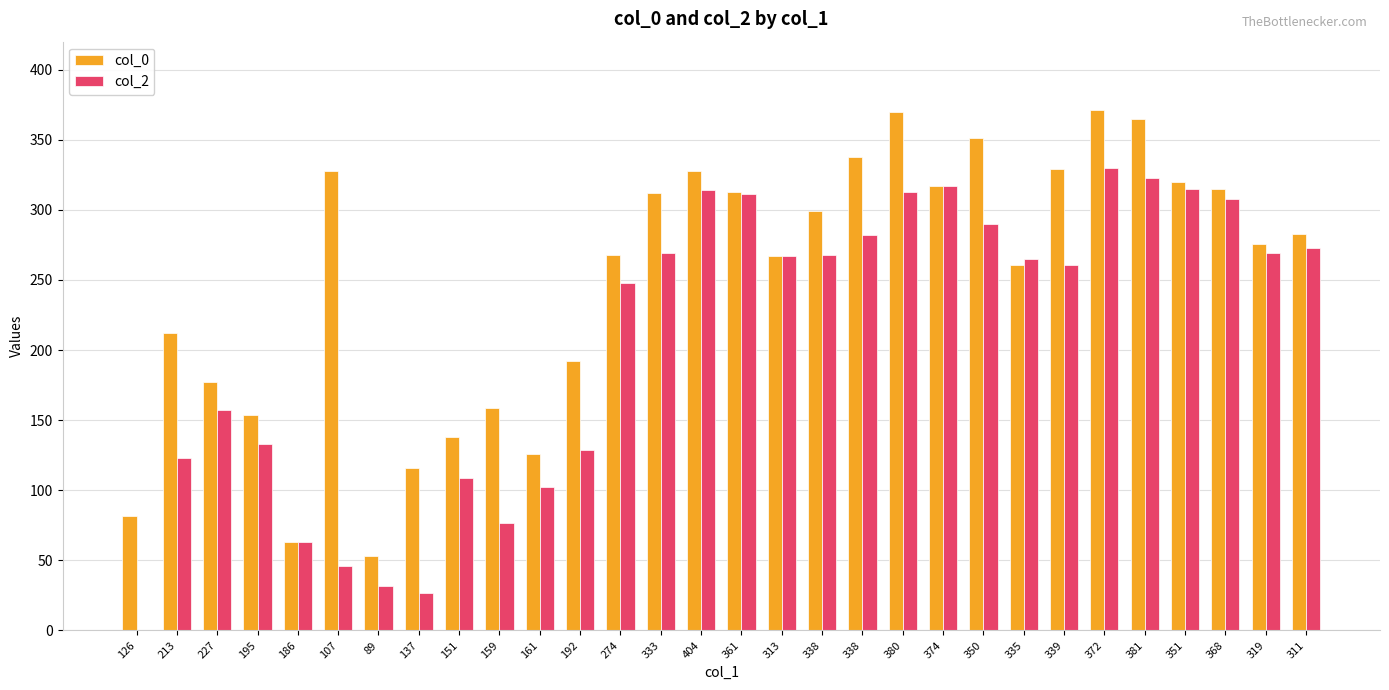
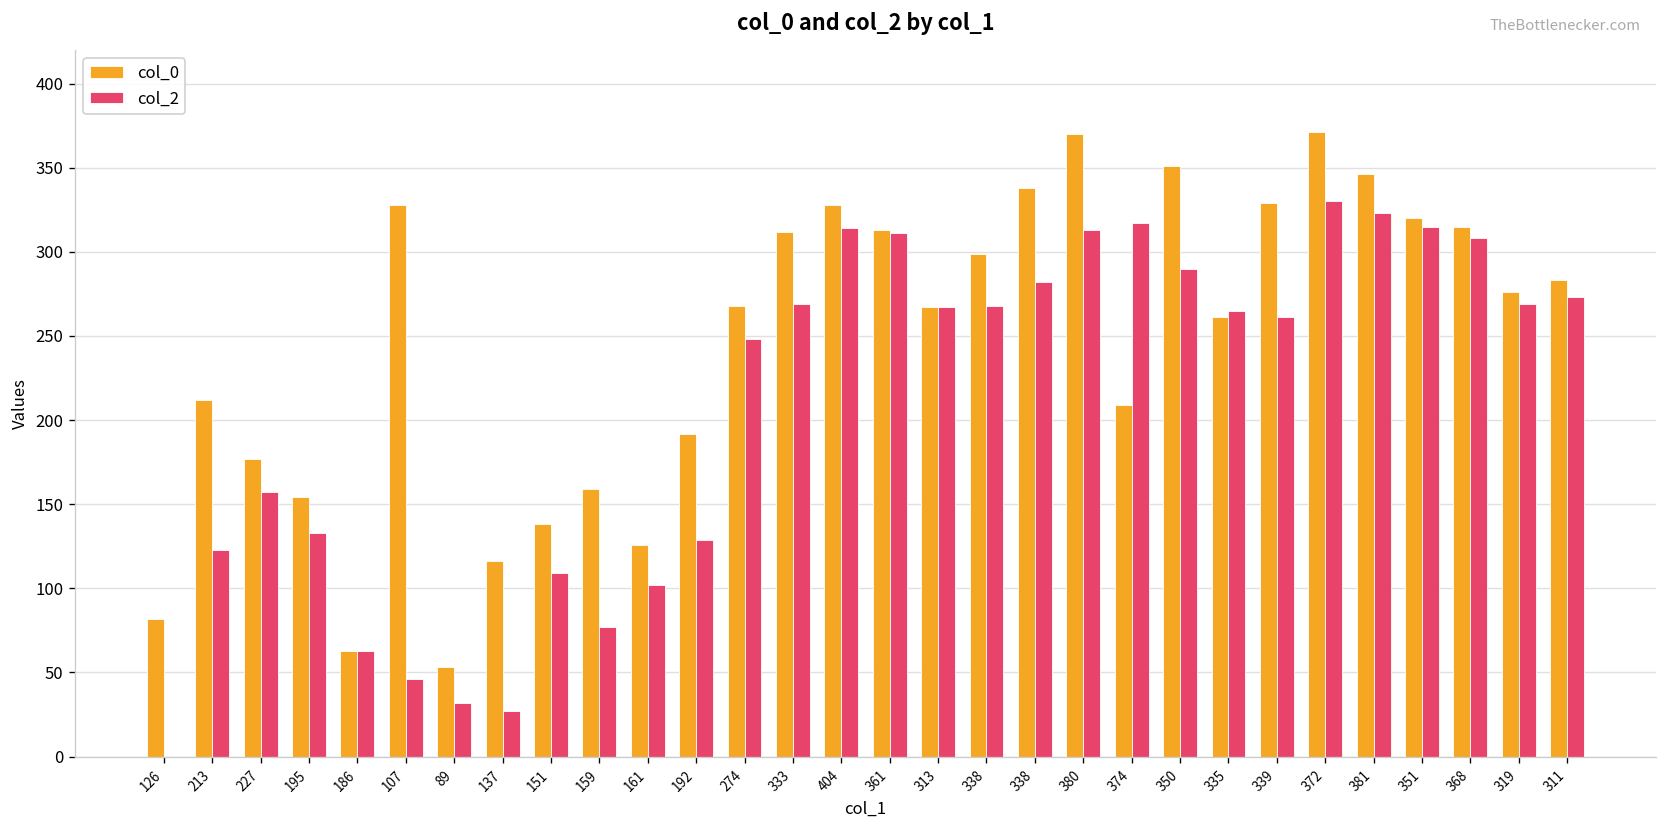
  {
    "col_0": {
      "126": 82,
      "213": 212,
      "227": 177,
      "195": 154,
      "186": 63,
      "107": 328,
      "89": 53,
      "137": 116,
      "151": 138,
      "159": 159,
      "161": 126,
      "192": 192,
      "274": 268,
      "333": 312,
      "404": 328,
      "361": 313,
      "313": 267,
      "380": 370,
-     "374": 317,
+     "374": 209,
      "350": 351,
      "335": 261,
      "339": 329,
      "372": 371,
-     "381": 365,
+     "381": 346,
      "351": 320,
      "368": 315,
      "319": 276,
      "311": 283
    },
    "col_2": {
      "126": 0,
      "213": 123,
      "227": 157,
      "195": 133,
      "186": 63,
      "107": 46,
      "89": 32,
      "137": 27,
      "151": 109,
      "159": 77,
      "161": 102,
      "192": 129,
      "274": 248,
      "333": 269,
      "404": 314,
      "361": 311,
      "313": 267,
      "380": 313,
      "374": 317,
      "350": 290,
      "335": 265,
      "339": 261,
      "372": 330,
      "381": 323,
      "351": 315,
      "368": 308,
      "319": 269,
      "311": 273
    }
  }
